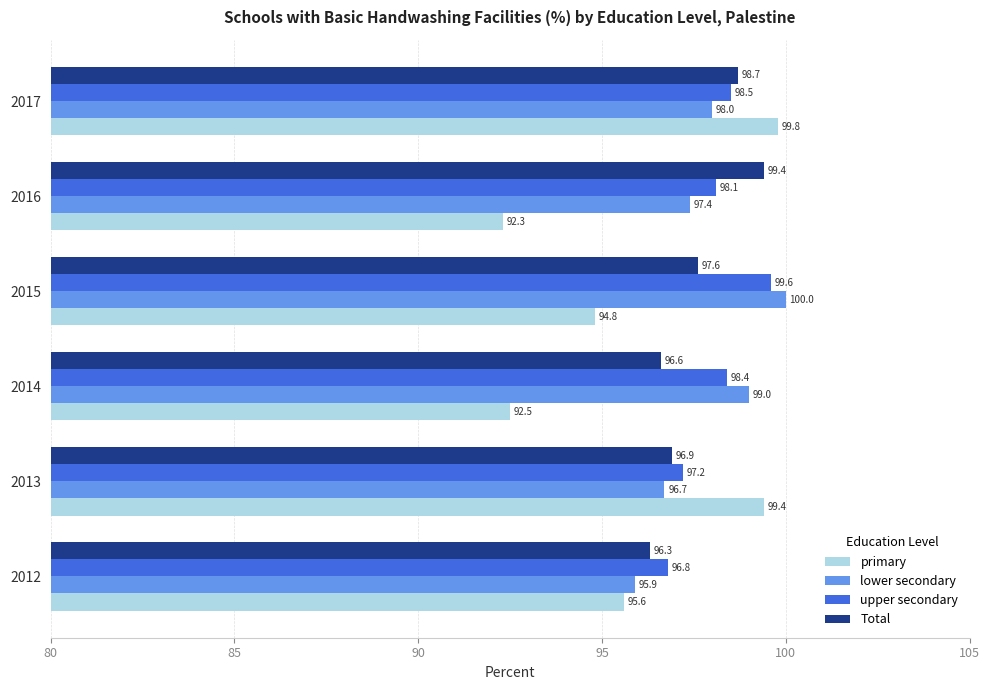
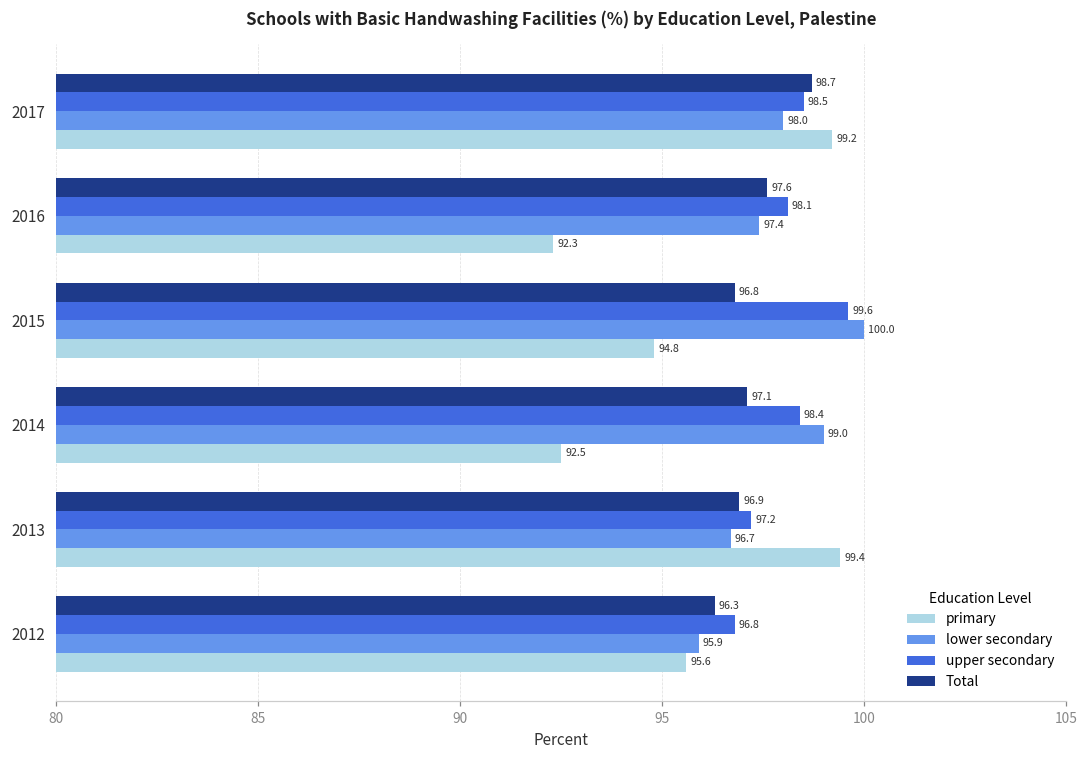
  {
    "primary": {
-     "2017": 99.8,
+     "2017": 99.2,
      "2016": 92.3,
      "2015": 94.8,
      "2014": 92.5,
      "2013": 99.4,
      "2012": 95.6
    },
    "Total": {
      "2017": 98.7,
-     "2016": 99.4,
-     "2015": 97.6,
-     "2014": 96.6,
+     "2016": 97.6,
+     "2015": 96.8,
+     "2014": 97.1,
      "2013": 96.9,
      "2012": 96.3
    }
  }
